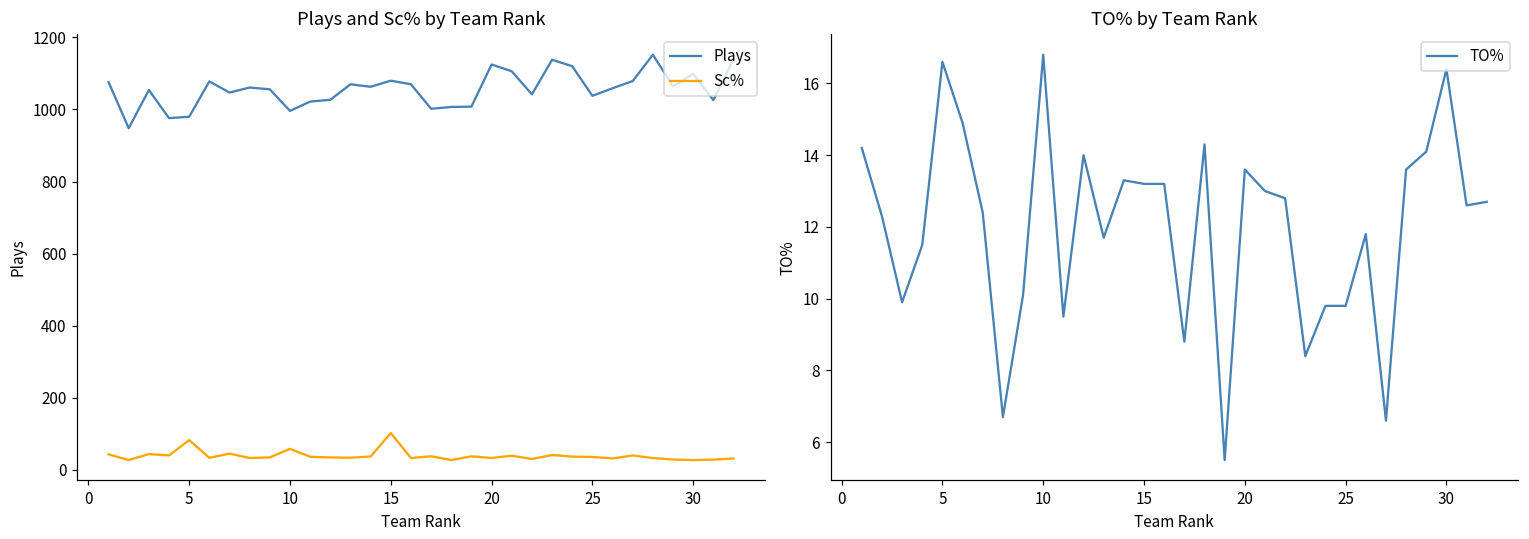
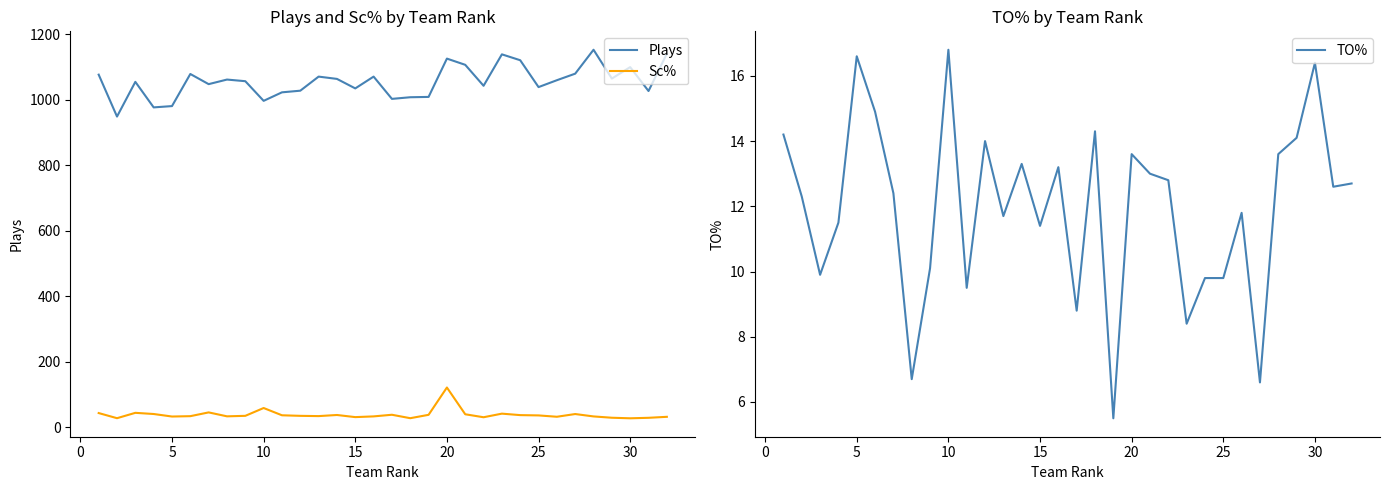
  {
    "Plays and Sc% by Team Rank": {
      "Plays": {
        "5": 980,
        "10": 1000,
-       "15": 1080,
+       "15": 1030,
        "20": 1130,
        "25": 1040
      },
      "Sc%": {
-       "5": 80,
+       "5": 30,
        "10": 60,
-       "15": 100,
-       "20": 30,
+       "15": 30,
+       "20": 120,
        "25": 40,
        "30": 30
      }
    },
    "TO% by Team Rank": {
      "5": 16.6,
      "10": 16.8,
-     "15": 13.2,
+     "15": 11.4,
      "20": 13.6,
      "25": 9.8
    }
  }
